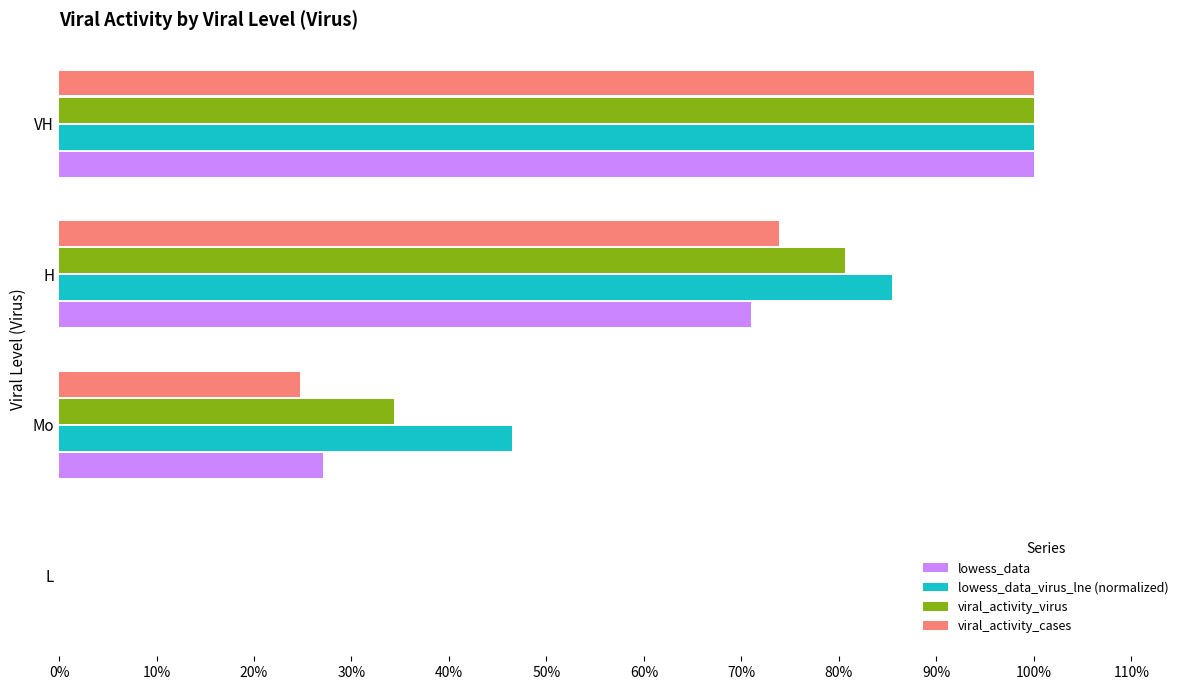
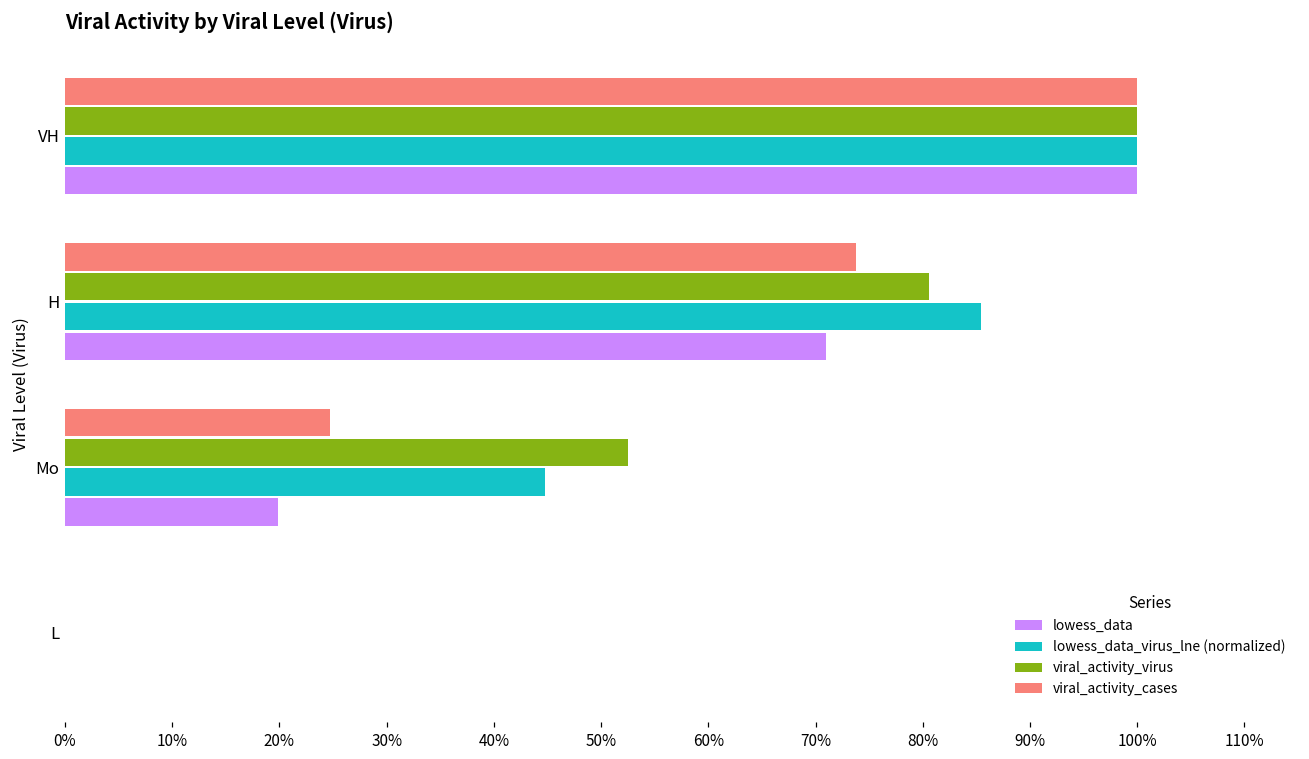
  {
    "lowess_data": {
      "VH": "100%",
      "H": "71%",
-     "Mo": "27%",
+     "Mo": "20%",
      "L": "0%"
    },
    "lowess_data_virus_lne (normalized)": {
      "VH": "100%",
      "H": "85%",
-     "Mo": "46%",
+     "Mo": "45%",
      "L": "0%"
    },
    "viral_activity_virus": {
      "VH": "100%",
      "H": "81%",
-     "Mo": "34%",
+     "Mo": "52%",
      "L": "0%"
    },
    "viral_activity_cases": {
      "VH": "100%",
      "H": "74%",
      "Mo": "25%",
      "L": "0%"
    }
  }
